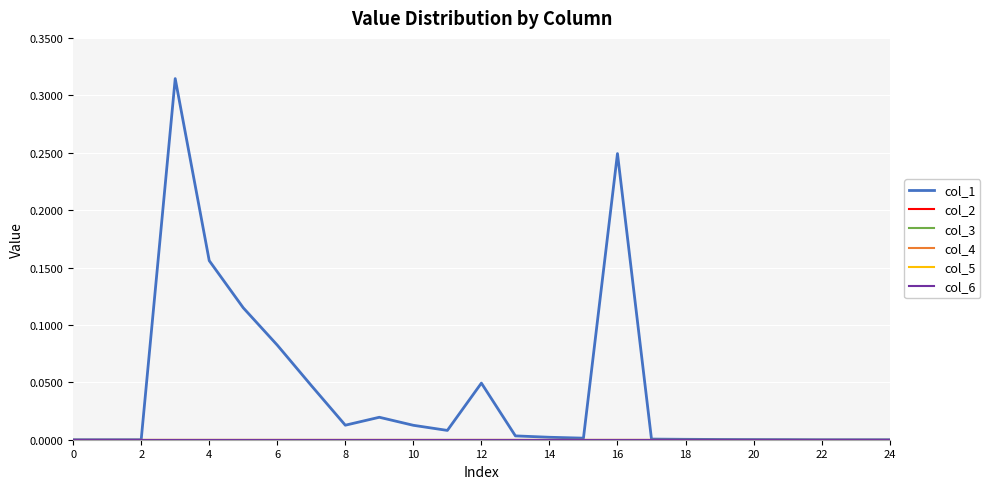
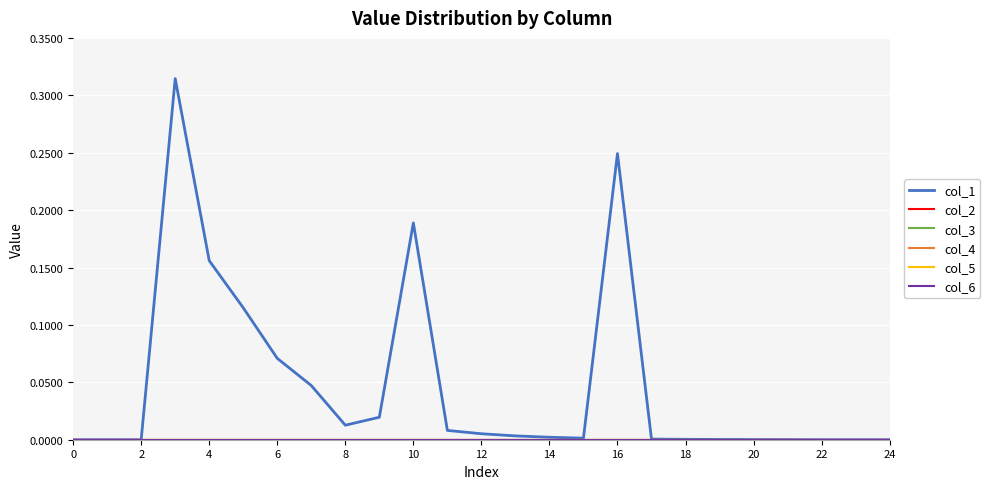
  {
    "col_1": {
      "4": 0.156,
-     "6": 0.082,
+     "6": 0.071,
      "8": 0.013,
-     "10": 0.013,
-     "12": 0.049,
+     "10": 0.189,
+     "12": 0.005,
      "16": 0.249
    },
    "col_6": {
      "4": 0.000,
      "6": 0.000,
      "8": 0.000,
      "10": 0.000,
      "12": 0.000,
      "16": 0.000
    }
  }
